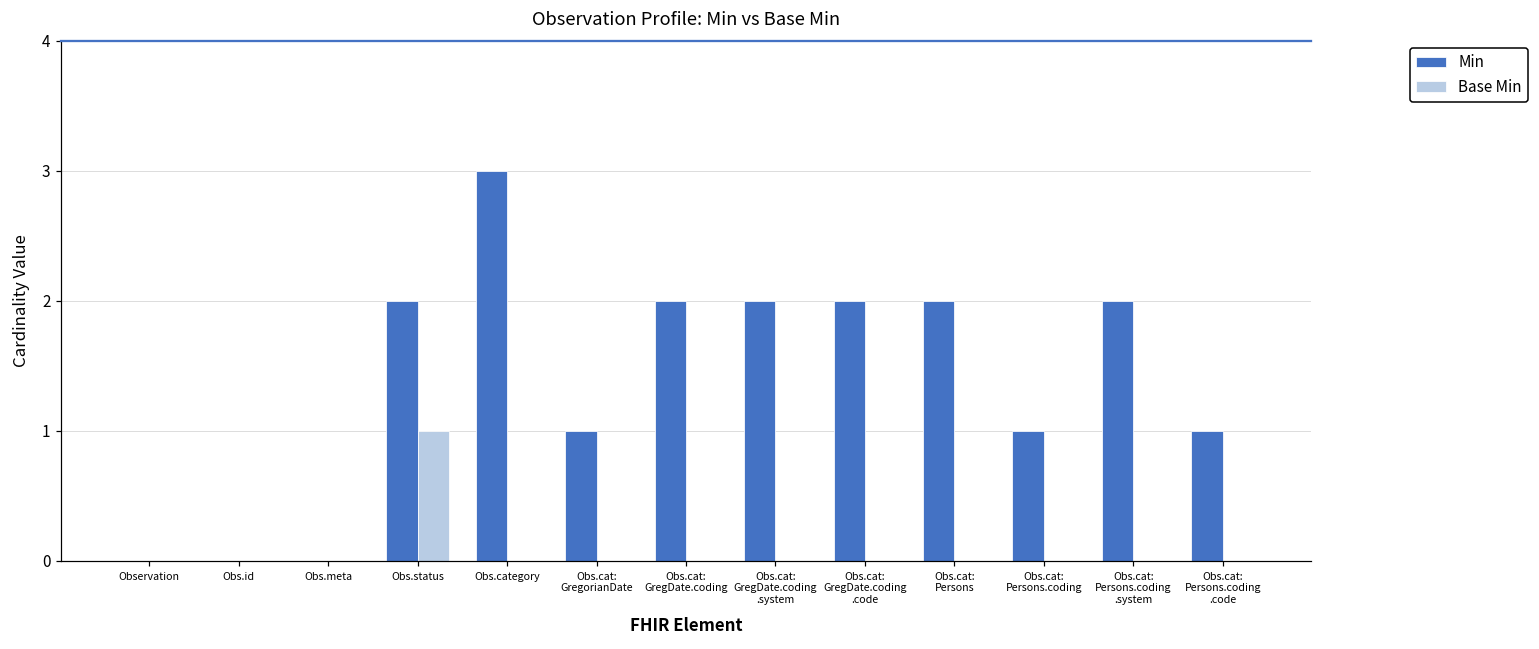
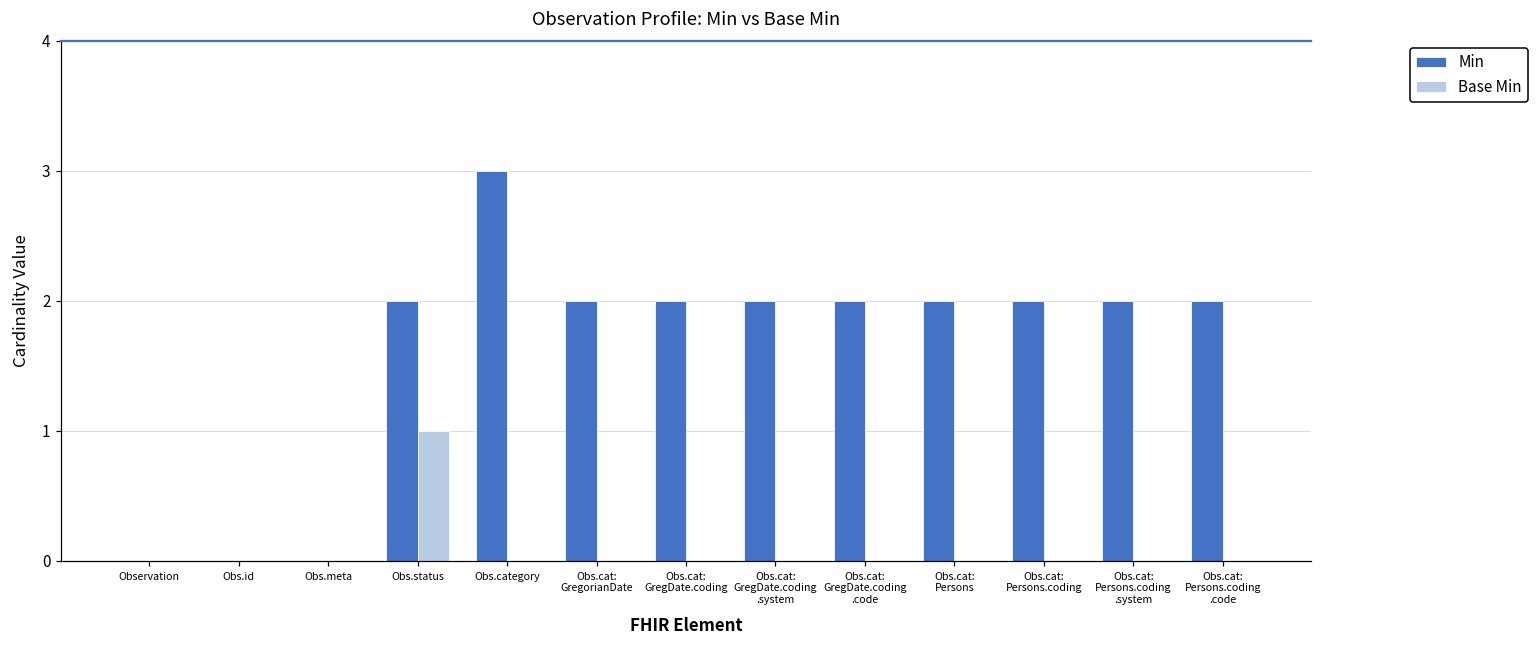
  {
    "Min": {
      "Observation": 0,
      "Obs.id": 0,
      "Obs.meta": 0,
      "Obs.status": 2,
      "Obs.category": 3,
-     "Obs.cat: GregorianDate": 1,
+     "Obs.cat: GregorianDate": 2,
      "Obs.cat: GregDate.coding": 2,
      "Obs.cat: GregDate.coding .system": 2,
      "Obs.cat: GregDate.coding .code": 2,
      "Obs.cat: Persons": 2,
-     "Obs.cat: Persons.coding": 1,
+     "Obs.cat: Persons.coding": 2,
      "Obs.cat: Persons.coding .system": 2,
-     "Obs.cat: Persons.coding .code": 1
+     "Obs.cat: Persons.coding .code": 2
    },
    "Base Min": {
      "Observation": 0,
      "Obs.id": 0,
      "Obs.meta": 0,
      "Obs.status": 1,
      "Obs.category": 0,
      "Obs.cat: GregorianDate": 0,
      "Obs.cat: GregDate.coding": 0,
      "Obs.cat: GregDate.coding .system": 0,
      "Obs.cat: GregDate.coding .code": 0,
      "Obs.cat: Persons": 0,
      "Obs.cat: Persons.coding": 0,
      "Obs.cat: Persons.coding .system": 0,
      "Obs.cat: Persons.coding .code": 0
    }
  }
